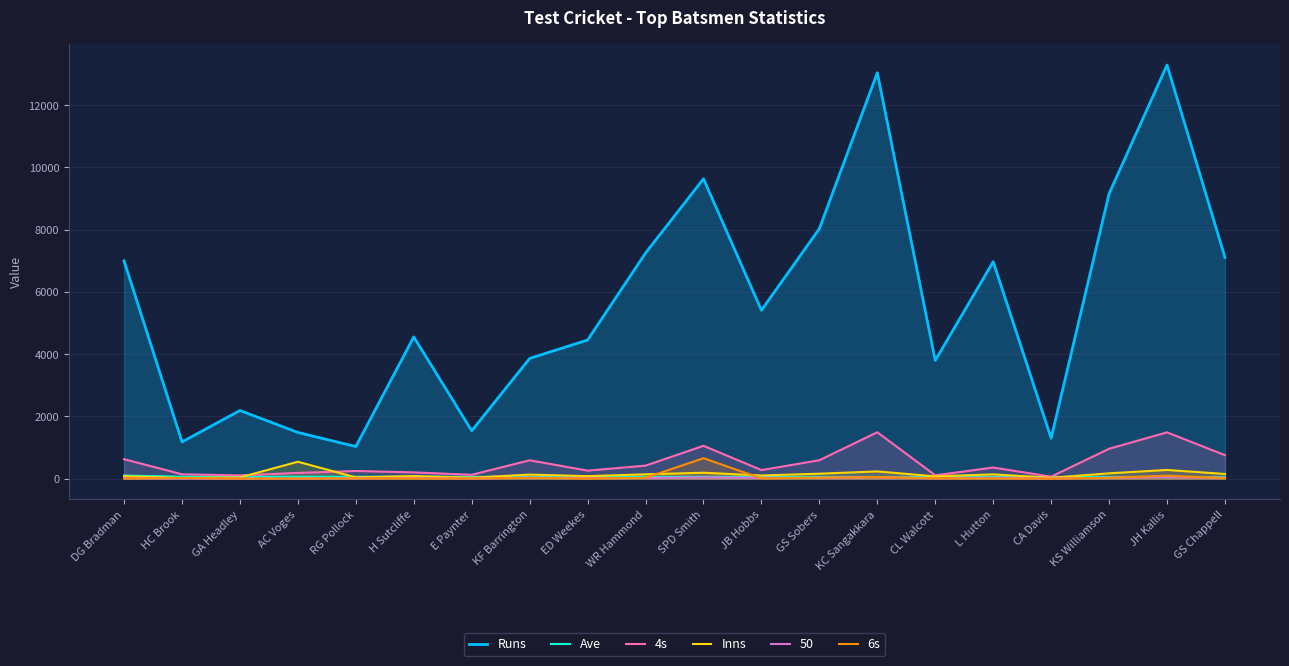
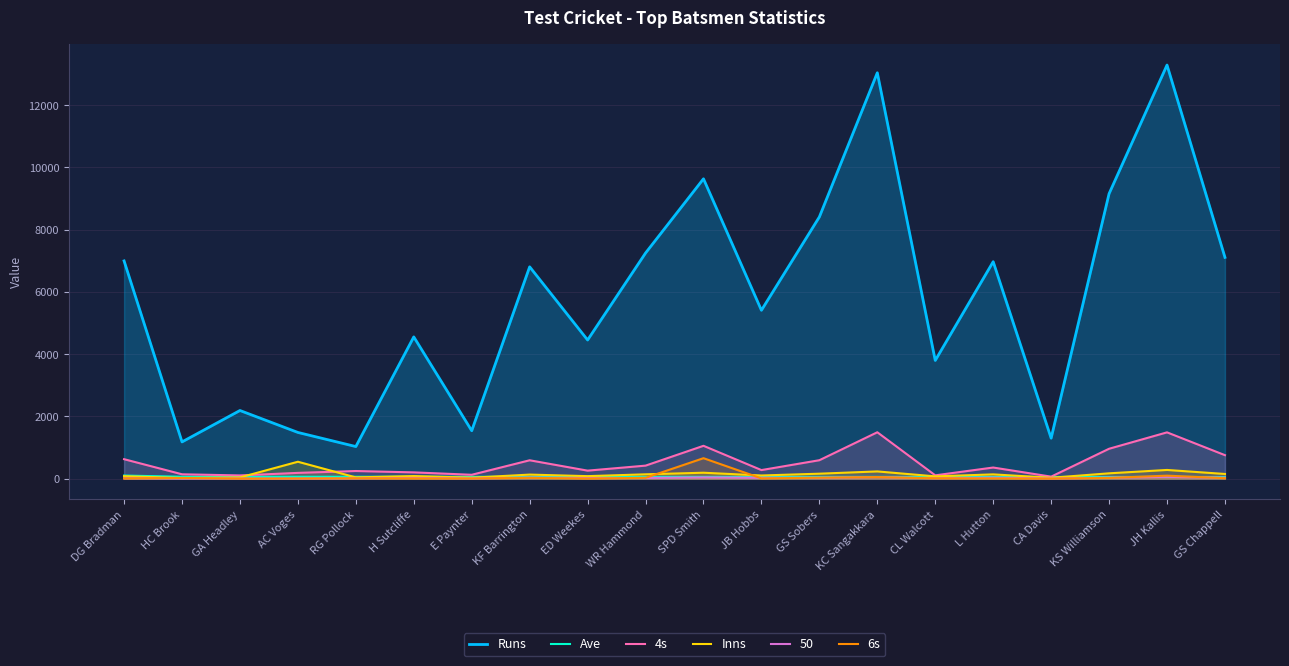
  {
    "Runs": {
      "DG Bradman": 7000,
      "HC Brook": 1200,
      "GA Headley": 2200,
      "AC Voges": 1500,
      "RG Pollock": 1000,
      "H Sutcliffe": 4600,
      "E Paynter": 1500,
-     "KF Barrington": 3900,
+     "KF Barrington": 6800,
      "ED Weekes": 4500,
      "WR Hammond": 7200,
      "SPD Smith": 9600,
      "JB Hobbs": 5400,
-     "GS Sobers": 8000,
+     "GS Sobers": 8400,
      "KC Sangakkara": 13000,
      "CL Walcott": 3800,
      "L Hutton": 7000,
      "CA Davis": 1300,
      "KS Williamson": 9200,
      "JH Kallis": 13300,
      "GS Chappell": 7100
    },
    "Inns": {
      "AC Voges": 500,
      "SPD Smith": 200,
      "GS Sobers": 200,
      "KC Sangakkara": 200,
      "KS Williamson": 200,
      "JH Kallis": 300,
      "GS Chappell": 200
    },
    "6s": {
      "SPD Smith": 700
    }
  }
